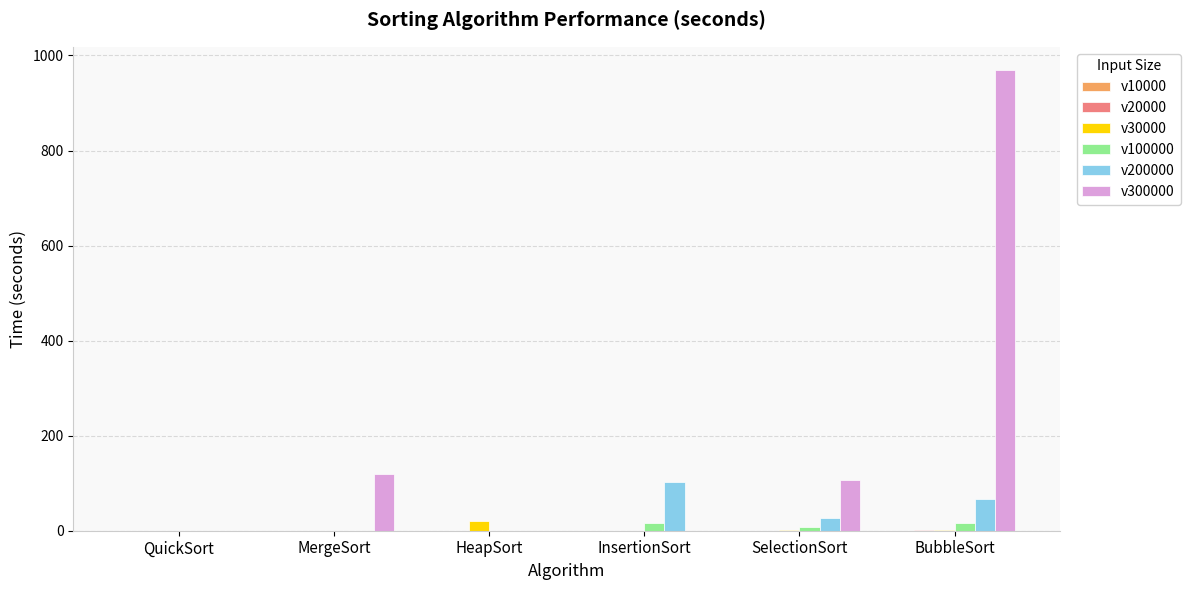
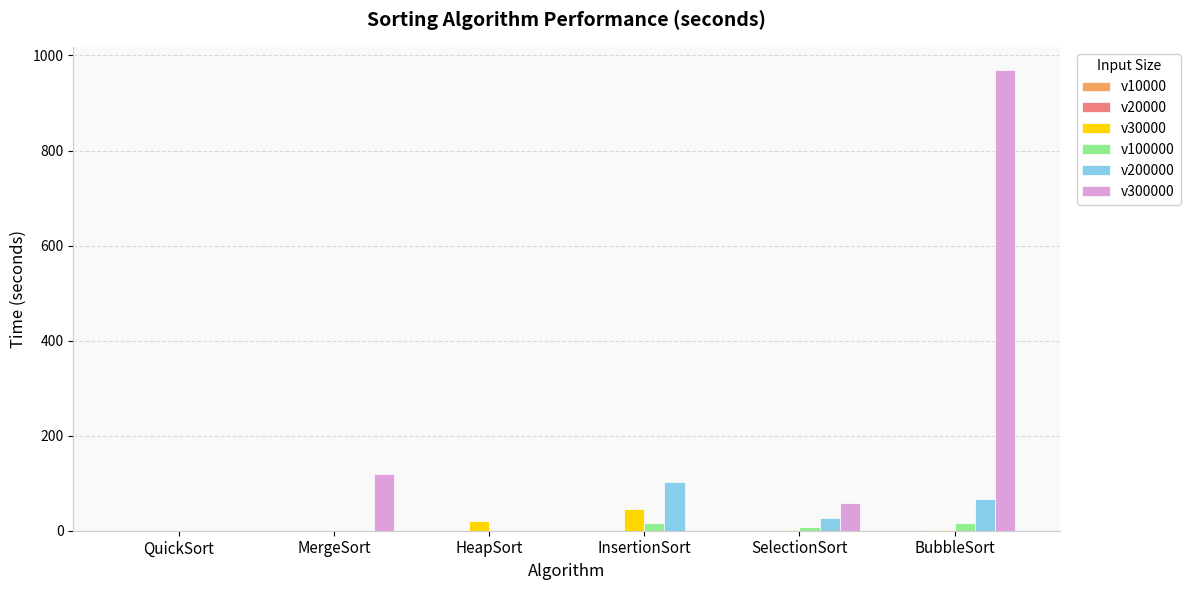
  {
    "v30000": {
      "HeapSort": 20,
-     "InsertionSort": 0
+     "InsertionSort": 50
    },
    "v100000": {
      "InsertionSort": 20,
      "SelectionSort": 10,
      "BubbleSort": 20
    },
    "v200000": {
      "InsertionSort": 100,
      "SelectionSort": 30,
      "BubbleSort": 70
    },
    "v300000": {
      "MergeSort": 120,
-     "SelectionSort": 110,
+     "SelectionSort": 60,
      "BubbleSort": 970
    }
  }
